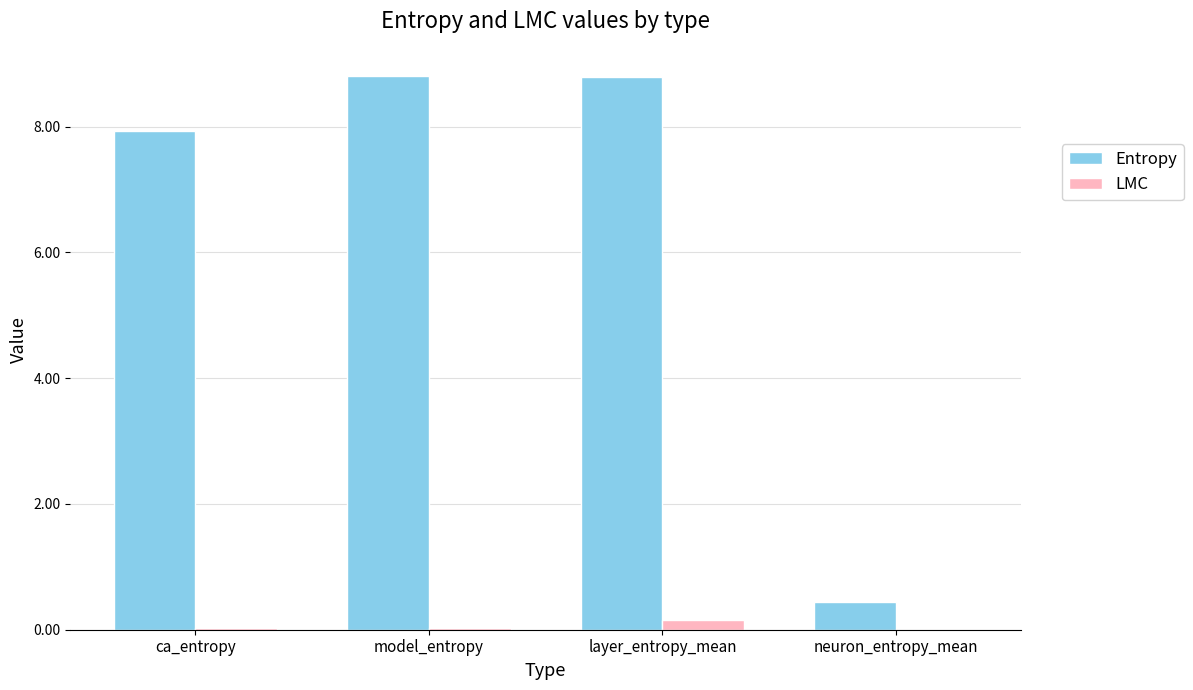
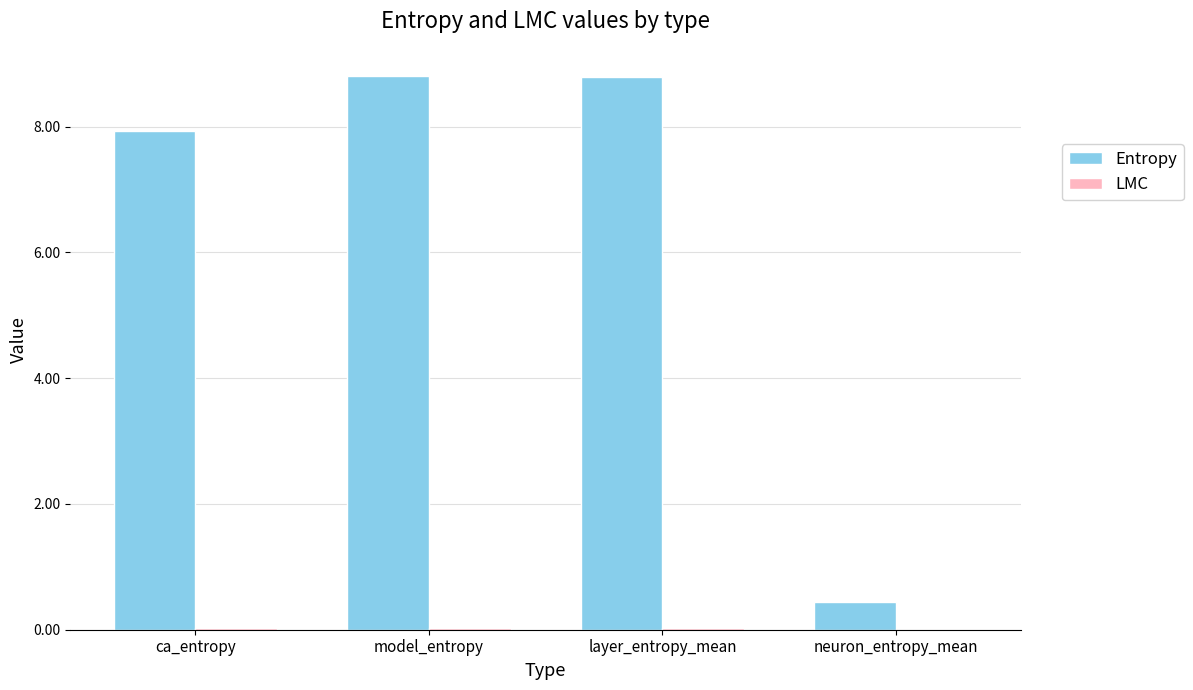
  {
    "Entropy": {
      "ca_entropy": 7.9,
      "model_entropy": 8.8,
      "layer_entropy_mean": 8.8,
      "neuron_entropy_mean": 0.4
    },
    "LMC": {
-     "layer_entropy_mean": 0.2,
+     "layer_entropy_mean": 0.0,
      "neuron_entropy_mean": 0.0
    }
  }
